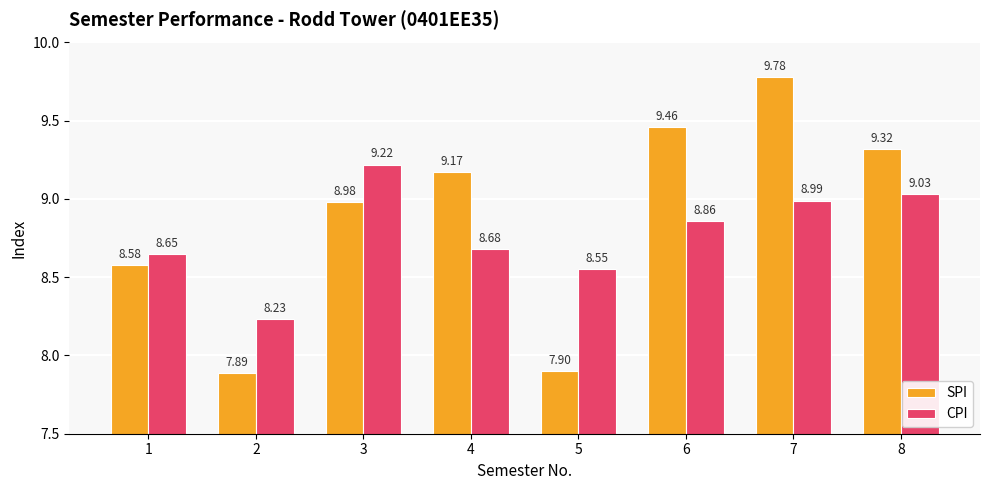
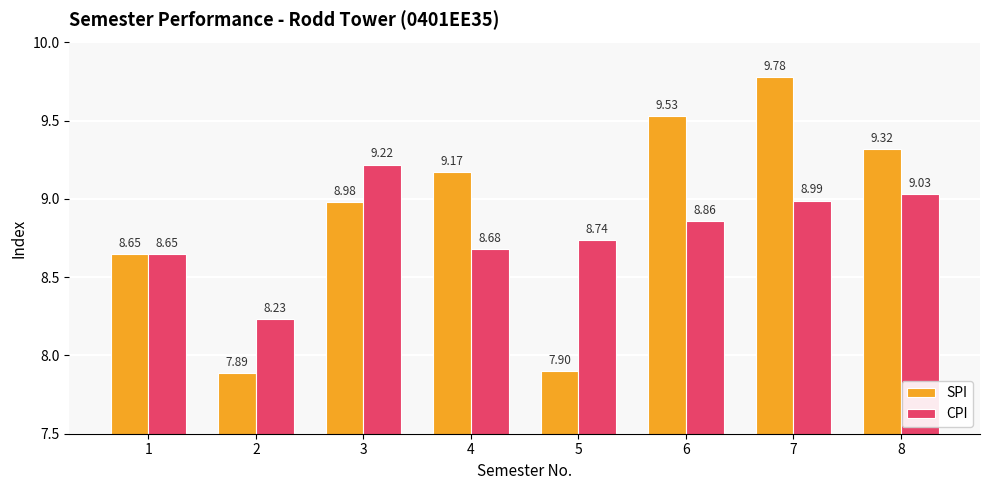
  {
    "SPI": {
-     "1": 8.58,
+     "1": 8.65,
      "2": 7.89,
      "3": 8.98,
      "4": 9.17,
      "5": 7.90,
-     "6": 9.46,
+     "6": 9.53,
      "7": 9.78,
      "8": 9.32
    },
    "CPI": {
      "1": 8.65,
      "2": 8.23,
      "3": 9.22,
      "4": 8.68,
-     "5": 8.55,
+     "5": 8.74,
      "6": 8.86,
      "7": 8.99,
      "8": 9.03
    }
  }
